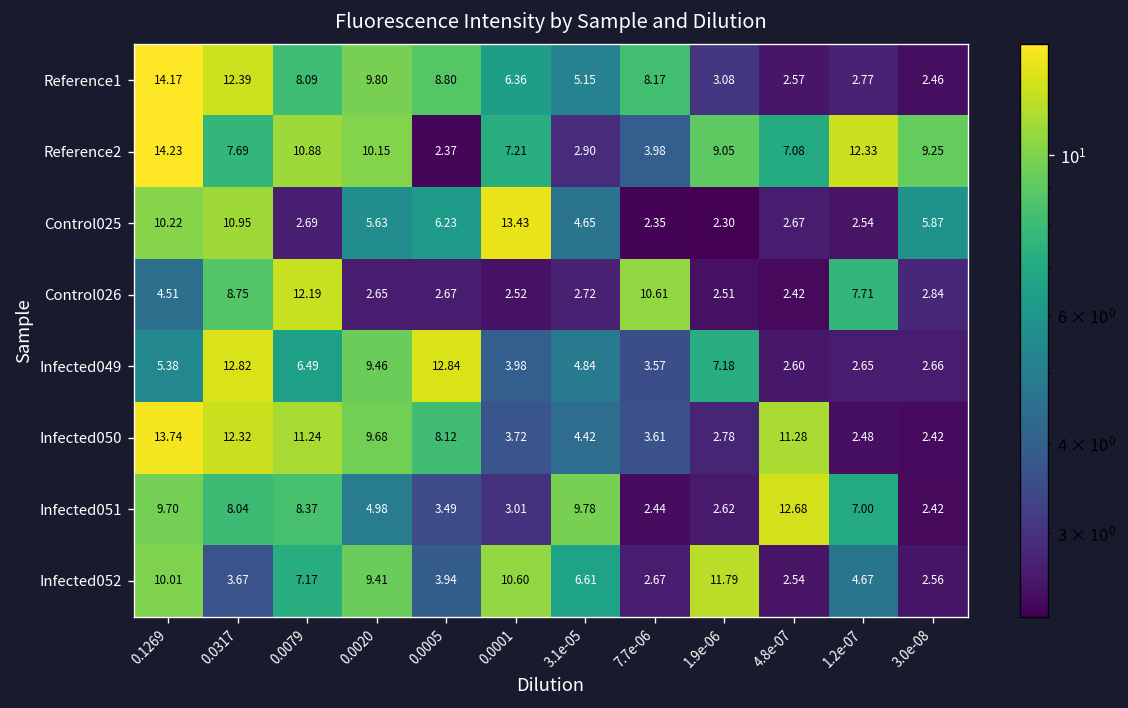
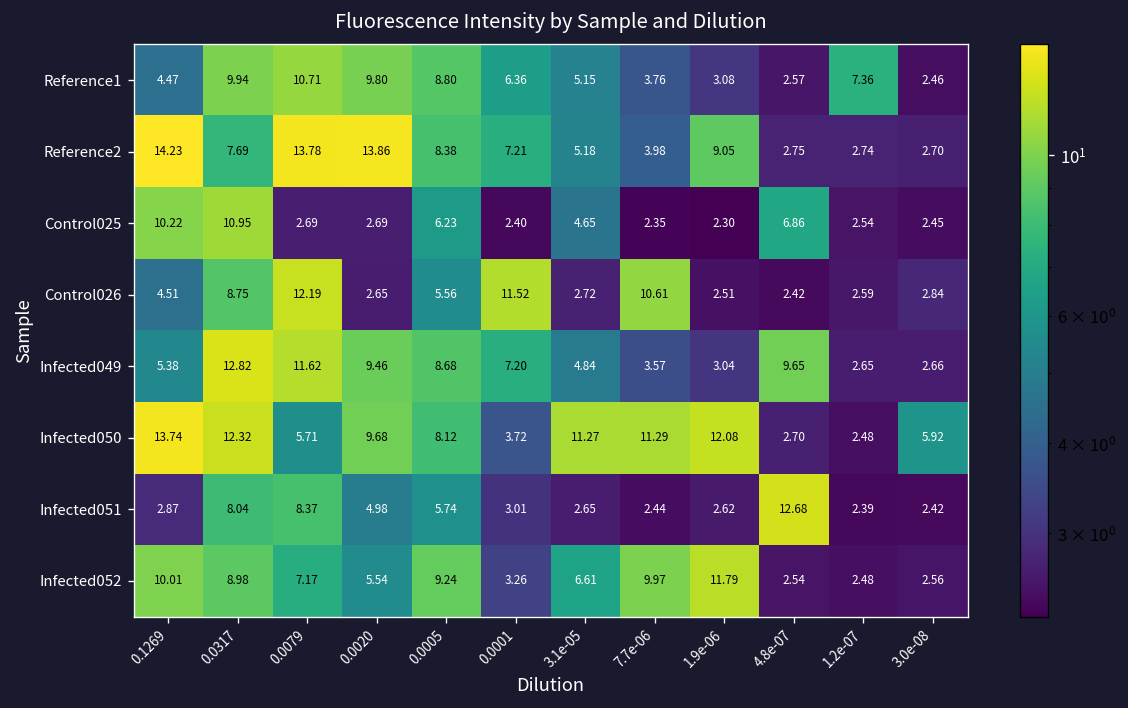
  {
    "Reference1": {
-     "0.1269": 14.17,
-     "0.0317": 12.39,
-     "0.0079": 8.09,
+     "0.1269": 4.47,
+     "0.0317": 9.94,
+     "0.0079": 10.71,
      "0.0020": 9.80,
      "0.0005": 8.80,
      "0.0001": 6.36,
      "3.1e-05": 5.15,
-     "7.7e-06": 8.17,
+     "7.7e-06": 3.76,
      "1.9e-06": 3.08,
      "4.8e-07": 2.57,
-     "1.2e-07": 2.77,
+     "1.2e-07": 7.36,
      "3.0e-08": 2.46
    },
    "Reference2": {
      "0.1269": 14.23,
      "0.0317": 7.69,
-     "0.0079": 10.88,
-     "0.0020": 10.15,
-     "0.0005": 2.37,
+     "0.0079": 13.78,
+     "0.0020": 13.86,
+     "0.0005": 8.38,
      "0.0001": 7.21,
-     "3.1e-05": 2.90,
+     "3.1e-05": 5.18,
      "7.7e-06": 3.98,
      "1.9e-06": 9.05,
-     "4.8e-07": 7.08,
-     "1.2e-07": 12.33,
-     "3.0e-08": 9.25
+     "4.8e-07": 2.75,
+     "1.2e-07": 2.74,
+     "3.0e-08": 2.70
    },
    "Control025": {
      "0.1269": 10.22,
      "0.0317": 10.95,
      "0.0079": 2.69,
-     "0.0020": 5.63,
+     "0.0020": 2.69,
      "0.0005": 6.23,
-     "0.0001": 13.43,
+     "0.0001": 2.40,
      "3.1e-05": 4.65,
      "7.7e-06": 2.35,
      "1.9e-06": 2.30,
-     "4.8e-07": 2.67,
+     "4.8e-07": 6.86,
      "1.2e-07": 2.54,
-     "3.0e-08": 5.87
+     "3.0e-08": 2.45
    },
    "Control026": {
      "0.1269": 4.51,
      "0.0317": 8.75,
      "0.0079": 12.19,
      "0.0020": 2.65,
-     "0.0005": 2.67,
-     "0.0001": 2.52,
+     "0.0005": 5.56,
+     "0.0001": 11.52,
      "3.1e-05": 2.72,
      "7.7e-06": 10.61,
      "1.9e-06": 2.51,
      "4.8e-07": 2.42,
-     "1.2e-07": 7.71,
+     "1.2e-07": 2.59,
      "3.0e-08": 2.84
    },
    "Infected049": {
      "0.1269": 5.38,
      "0.0317": 12.82,
-     "0.0079": 6.49,
+     "0.0079": 11.62,
      "0.0020": 9.46,
-     "0.0005": 12.84,
-     "0.0001": 3.98,
+     "0.0005": 8.68,
+     "0.0001": 7.20,
      "3.1e-05": 4.84,
      "7.7e-06": 3.57,
-     "1.9e-06": 7.18,
-     "4.8e-07": 2.60,
+     "1.9e-06": 3.04,
+     "4.8e-07": 9.65,
      "1.2e-07": 2.65,
      "3.0e-08": 2.66
    },
    "Infected050": {
      "0.1269": 13.74,
      "0.0317": 12.32,
-     "0.0079": 11.24,
+     "0.0079": 5.71,
      "0.0020": 9.68,
      "0.0005": 8.12,
      "0.0001": 3.72,
-     "3.1e-05": 4.42,
-     "7.7e-06": 3.61,
-     "1.9e-06": 2.78,
-     "4.8e-07": 11.28,
+     "3.1e-05": 11.27,
+     "7.7e-06": 11.29,
+     "1.9e-06": 12.08,
+     "4.8e-07": 2.70,
      "1.2e-07": 2.48,
-     "3.0e-08": 2.42
+     "3.0e-08": 5.92
    },
    "Infected051": {
-     "0.1269": 9.70,
+     "0.1269": 2.87,
      "0.0317": 8.04,
      "0.0079": 8.37,
      "0.0020": 4.98,
-     "0.0005": 3.49,
+     "0.0005": 5.74,
      "0.0001": 3.01,
-     "3.1e-05": 9.78,
+     "3.1e-05": 2.65,
      "7.7e-06": 2.44,
      "1.9e-06": 2.62,
      "4.8e-07": 12.68,
-     "1.2e-07": 7.00,
+     "1.2e-07": 2.39,
      "3.0e-08": 2.42
    },
    "Infected052": {
      "0.1269": 10.01,
-     "0.0317": 3.67,
+     "0.0317": 8.98,
      "0.0079": 7.17,
-     "0.0020": 9.41,
-     "0.0005": 3.94,
-     "0.0001": 10.60,
+     "0.0020": 5.54,
+     "0.0005": 9.24,
+     "0.0001": 3.26,
      "3.1e-05": 6.61,
-     "7.7e-06": 2.67,
+     "7.7e-06": 9.97,
      "1.9e-06": 11.79,
      "4.8e-07": 2.54,
-     "1.2e-07": 4.67,
+     "1.2e-07": 2.48,
      "3.0e-08": 2.56
    }
  }
